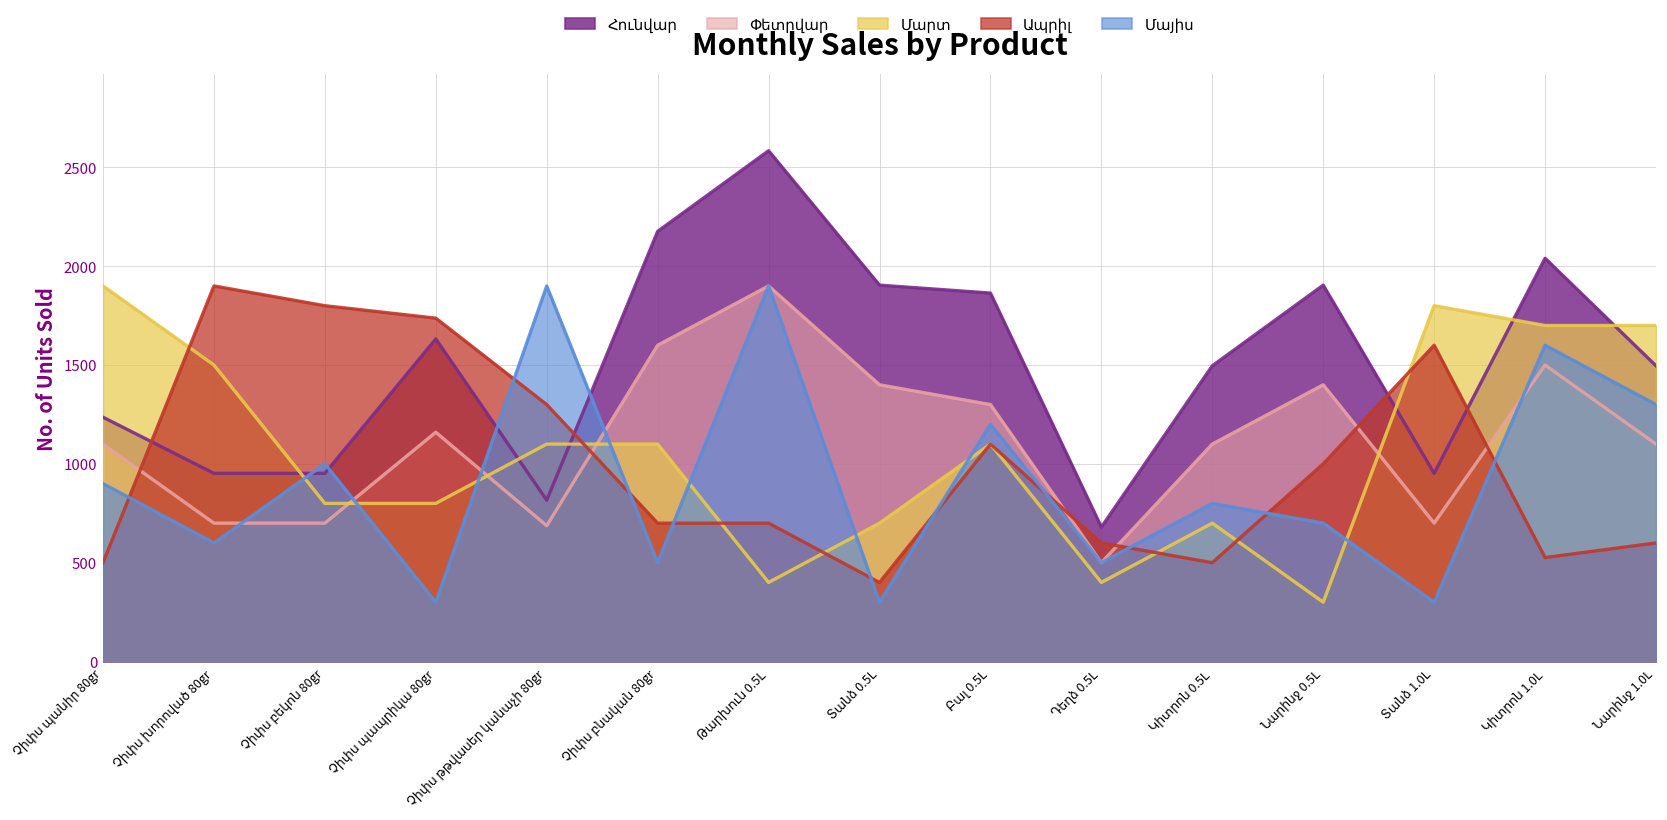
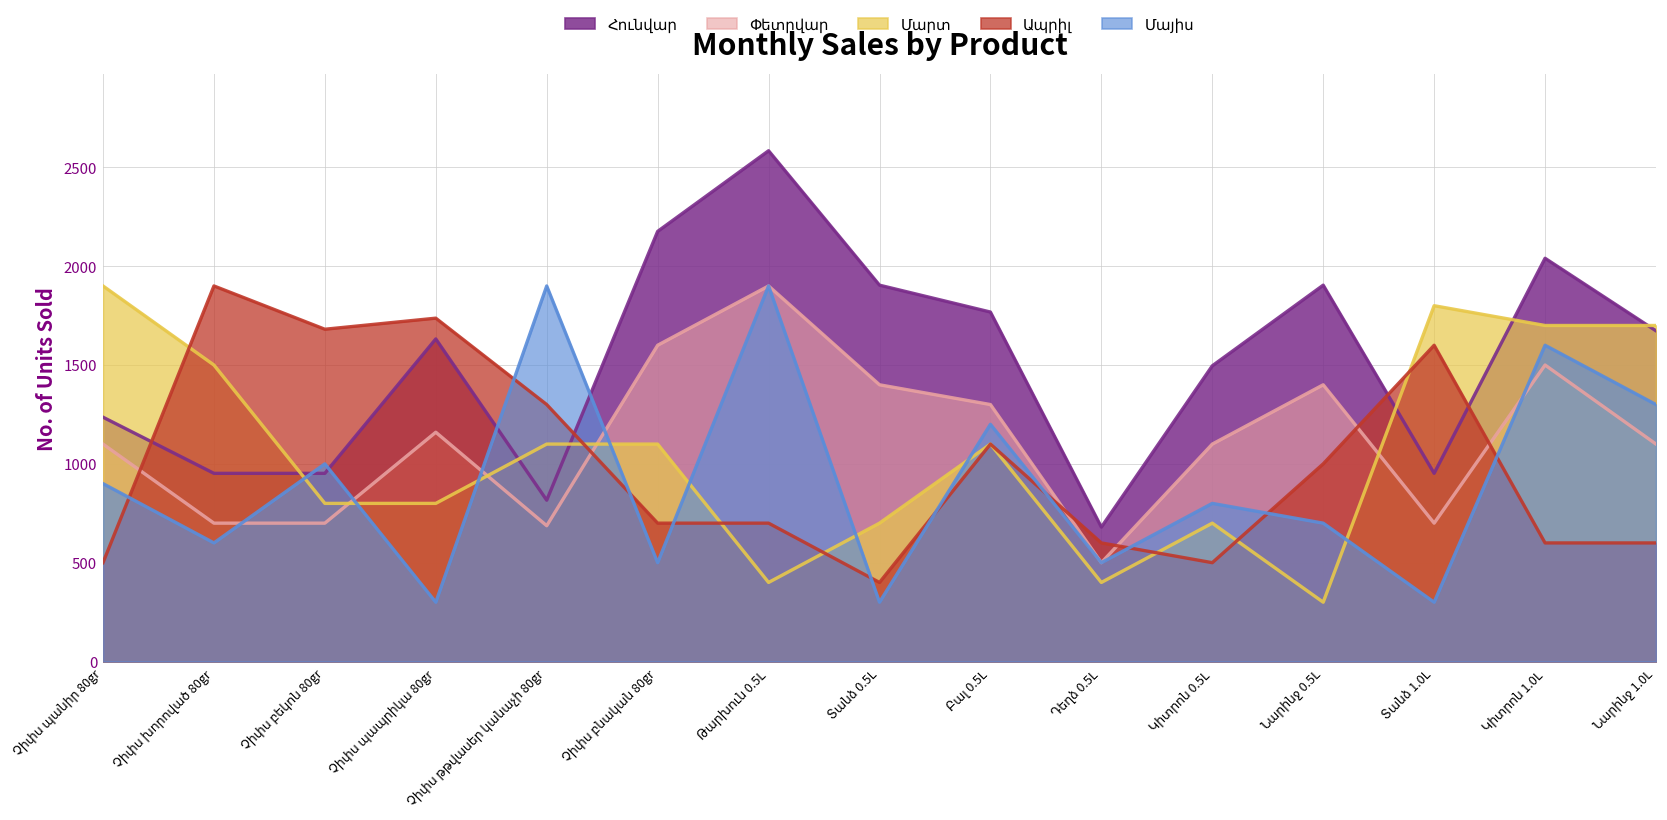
  {
    "Հունվար": {
      "Չիփս պանիր 80gr": 1240,
      "Չիփս խորոված 80gr": 950,
      "Չիփս բեկոն 80gr": 950,
      "Չիփս պապրիկա 80gr": 1630,
      "Չիփս թթվասեր կանաչի 80gr": 820,
      "Չիփս բնական 80gr": 2180,
      "Թարխուն 0.5L": 2580,
      "Տանձ 0.5L": 1900,
-     "Բալ 0.5L": 1860,
+     "Բալ 0.5L": 1770,
      "Դեղձ 0.5L": 680,
      "Կիտրոն 0.5L": 1500,
      "Նարինջ 0.5L": 1900,
      "Տանձ 1.0L": 950,
      "Կիտրոն 1.0L": 2040,
-     "Նարինջ 1.0L": 1500
+     "Նարինջ 1.0L": 1670
    },
    "Փետրվար": {
      "Չիփս պանիր 80gr": 1100,
      "Չիփս խորոված 80gr": 700,
      "Չիփս բեկոն 80gr": 700,
      "Չիփս պապրիկա 80gr": 1160,
      "Չիփս թթվասեր կանաչի 80gr": 690,
      "Չիփս բնական 80gr": 1600,
      "Տանձ 0.5L": 1400,
      "Բալ 0.5L": 1300,
      "Կիտրոն 0.5L": 1100,
      "Նարինջ 0.5L": 1400,
      "Տանձ 1.0L": 700,
      "Կիտրոն 1.0L": 1500,
      "Նարինջ 1.0L": 1100
    },
    "Մարտ": {
      "Չիփս պանիր 80gr": 1900,
      "Չիփս խորոված 80gr": 1500,
      "Չիփս բեկոն 80gr": 800,
      "Չիփս պապրիկա 80gr": 800,
      "Չիփս թթվասեր կանաչի 80gr": 1100,
      "Չիփս բնական 80gr": 1100,
      "Թարխուն 0.5L": 400,
      "Տանձ 0.5L": 700,
      "Դեղձ 0.5L": 400,
      "Կիտրոն 0.5L": 700,
      "Նարինջ 0.5L": 300,
      "Տանձ 1.0L": 1800,
      "Կիտրոն 1.0L": 1700,
      "Նարինջ 1.0L": 1700
    },
    "Ապրիլ": {
      "Չիփս պանիր 80gr": 500,
      "Չիփս խորոված 80gr": 1900,
-     "Չիփս բեկոն 80gr": 1800,
+     "Չիփս բեկոն 80gr": 1680,
      "Չիփս պապրիկա 80gr": 1740,
      "Չիփս թթվասեր կանաչի 80gr": 1300,
      "Չիփս բնական 80gr": 700,
      "Թարխուն 0.5L": 700,
      "Տանձ 0.5L": 400,
      "Դեղձ 0.5L": 600,
      "Կիտրոն 0.5L": 500,
      "Նարինջ 0.5L": 1000,
      "Տանձ 1.0L": 1600,
-     "Կիտրոն 1.0L": 530,
+     "Կիտրոն 1.0L": 600,
      "Նարինջ 1.0L": 600
    },
    "Մայիս": {
      "Չիփս պանիր 80gr": 900,
      "Չիփս խորոված 80gr": 600,
      "Չիփս բեկոն 80gr": 1000,
      "Չիփս պապրիկա 80gr": 300,
      "Չիփս թթվասեր կանաչի 80gr": 1900,
      "Չիփս բնական 80gr": 500,
      "Տանձ 0.5L": 300,
      "Բալ 0.5L": 1200,
      "Կիտրոն 0.5L": 800,
      "Նարինջ 0.5L": 700,
      "Տանձ 1.0L": 300,
      "Կիտրոն 1.0L": 1600,
      "Նարինջ 1.0L": 1300
    }
  }
